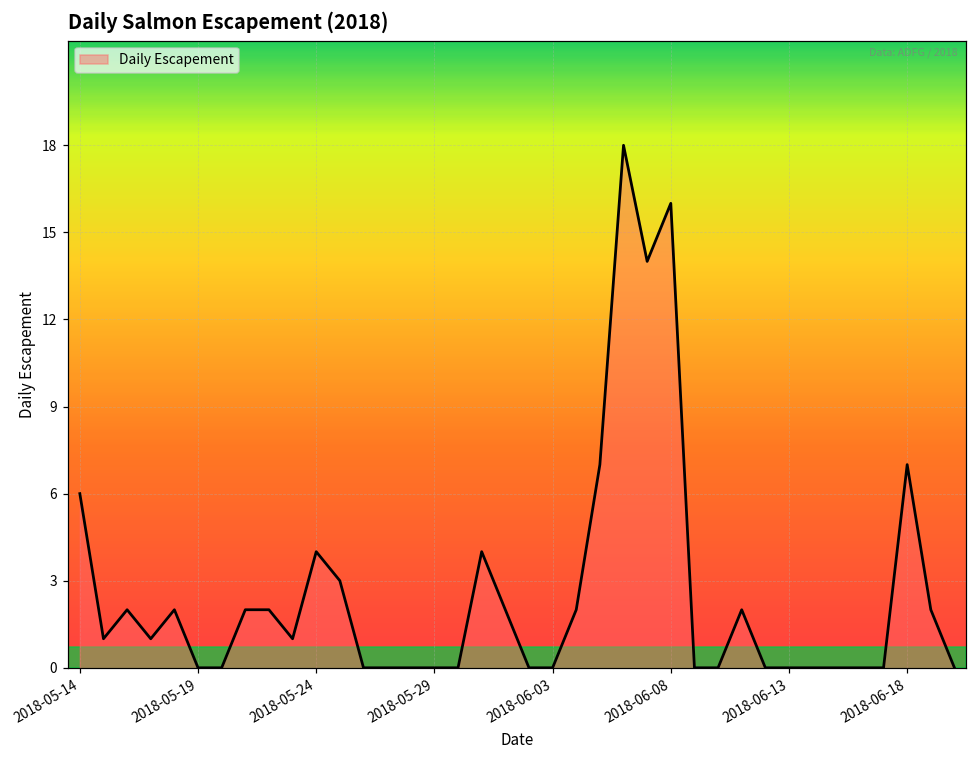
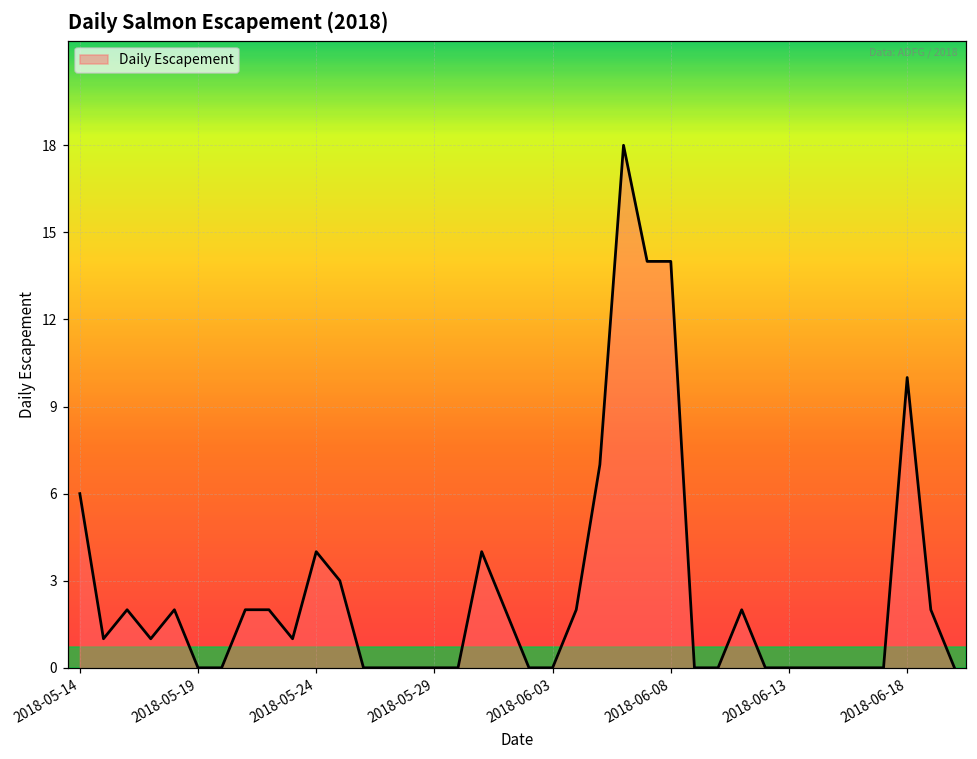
  {
    "2018-05-14": 6,
    "2018-05-24": 4,
-   "2018-06-08": 16,
-   "2018-06-18": 7
+   "2018-06-08": 14,
+   "2018-06-18": 10
  }
